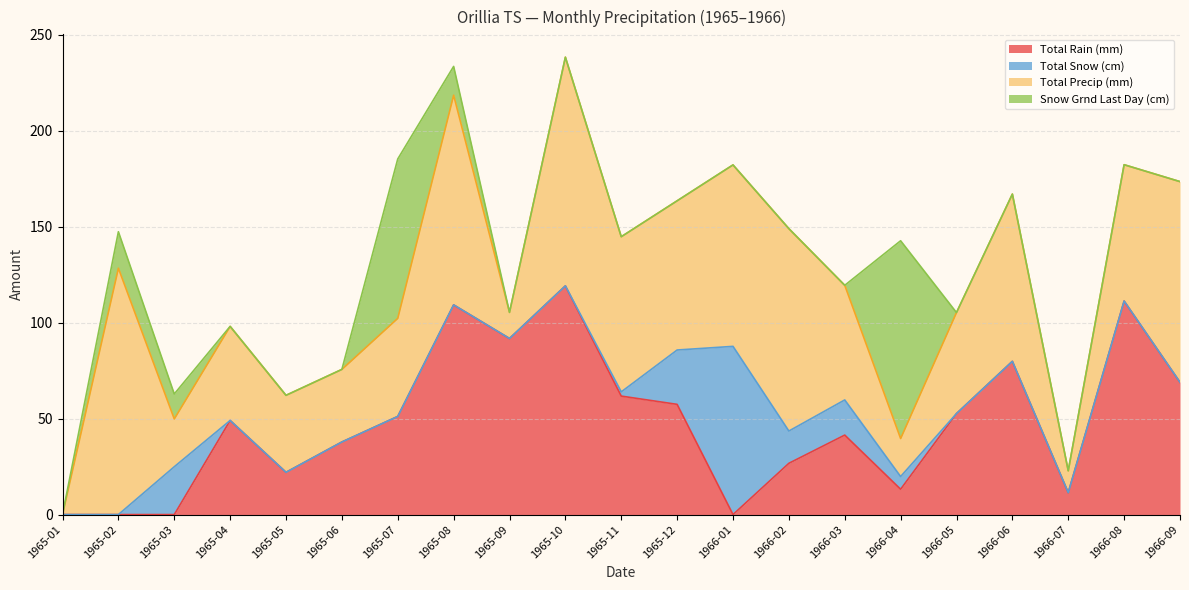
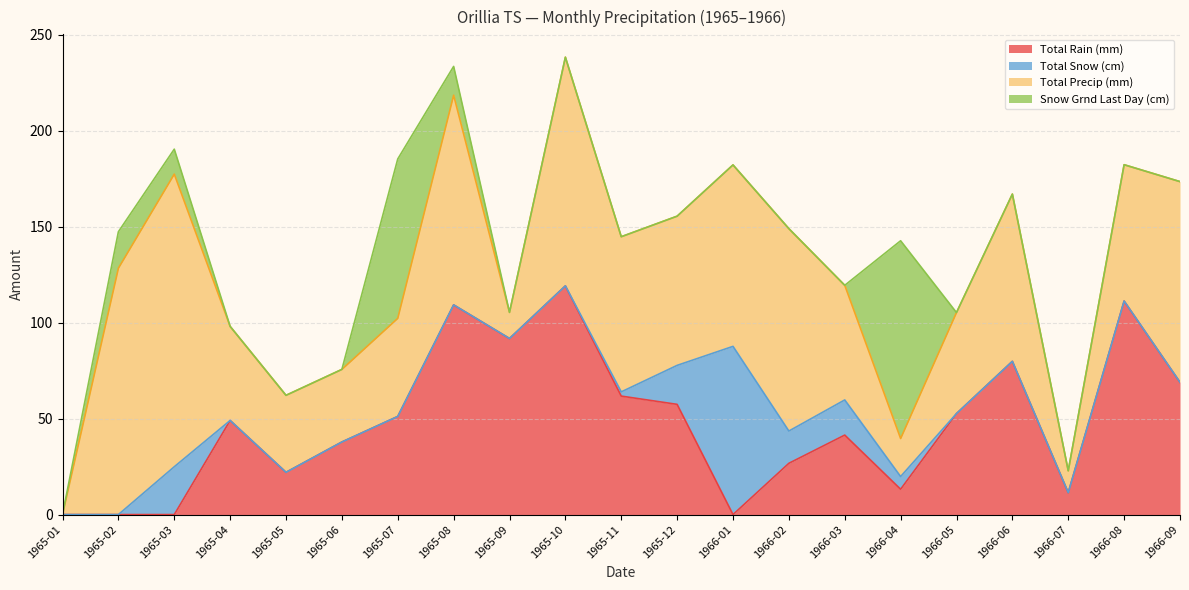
  {
    "Total Rain (mm)": {
      "1965-03": 0,
      "1965-11": 62,
      "1965-12": 57,
      "1966-01": 0,
      "1966-02": 27,
      "1966-03": 41,
      "1966-04": 13
    },
    "Total Snow (cm)": {
      "1965-03": 25,
      "1965-11": 2,
-     "1965-12": 28,
+     "1965-12": 20,
      "1966-01": 88,
      "1966-02": 17,
      "1966-03": 18,
      "1966-04": 7
    },
    "Total Precip (mm)": {
      "1965-02": 128,
-     "1965-03": 25,
+     "1965-03": 152,
      "1965-07": 51,
      "1965-08": 109,
      "1966-04": 20
    },
    "Snow Grnd Last Day (cm)": {
      "1965-02": 19,
      "1965-03": 13,
      "1965-07": 83,
      "1965-08": 15,
      "1966-04": 103
    }
  }
